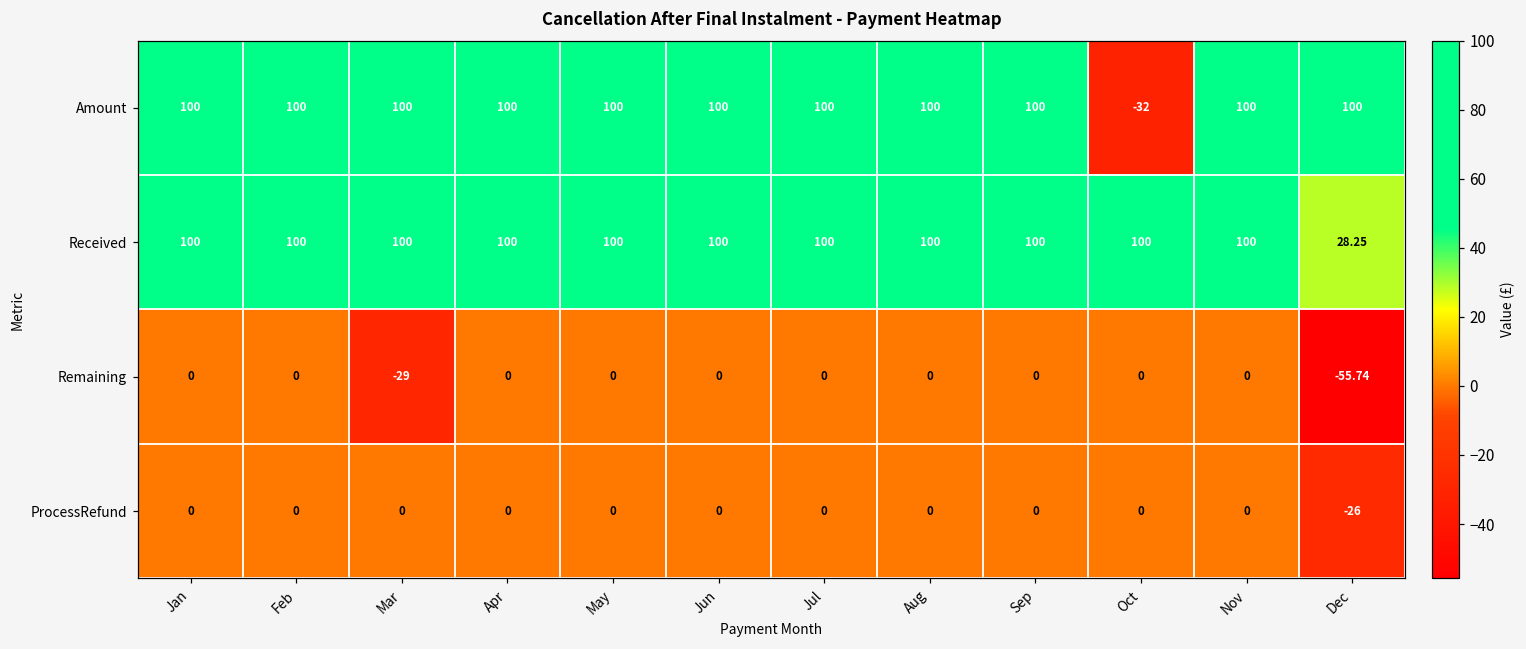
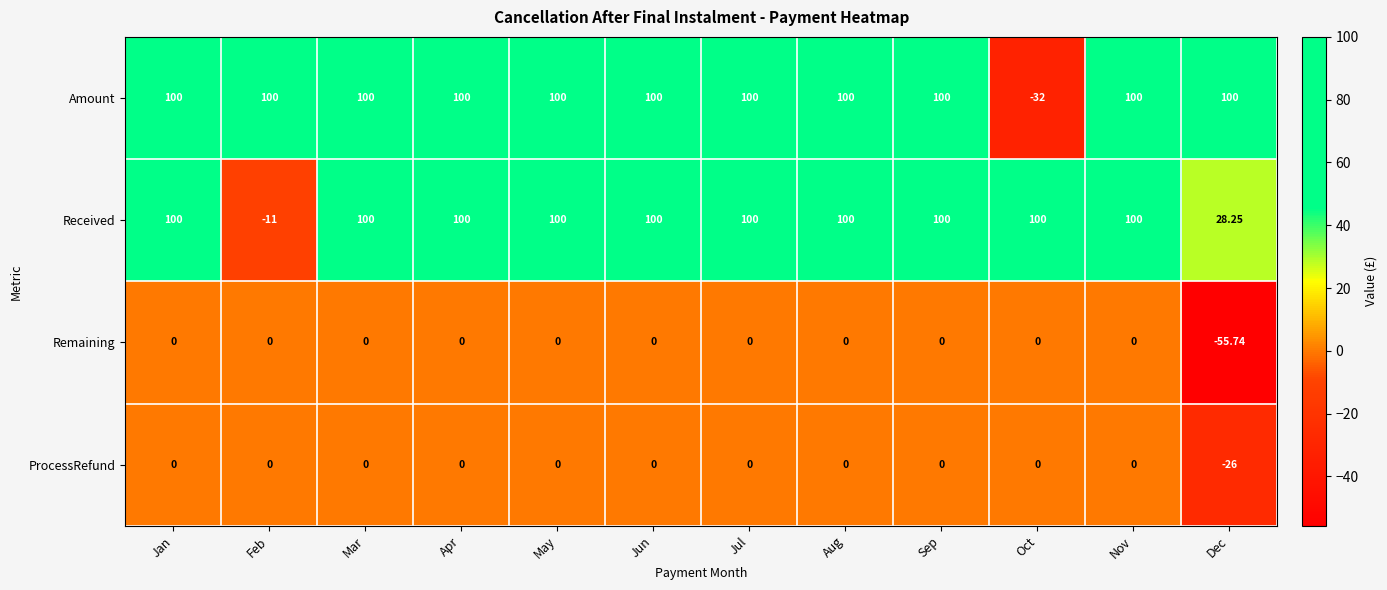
  {
    "Amount": {
      "Jan": 100,
      "Feb": 100,
      "Mar": 100,
      "Apr": 100,
      "May": 100,
      "Jun": 100,
      "Jul": 100,
      "Aug": 100,
      "Sep": 100,
      "Oct": -32,
      "Nov": 100,
      "Dec": 100
    },
    "Received": {
      "Jan": 100,
-     "Feb": 100,
+     "Feb": -11,
      "Mar": 100,
      "Apr": 100,
      "May": 100,
      "Jun": 100,
      "Jul": 100,
      "Aug": 100,
      "Sep": 100,
      "Oct": 100,
      "Nov": 100,
      "Dec": 28.25
    },
    "Remaining": {
      "Jan": 0,
      "Feb": 0,
-     "Mar": -29,
+     "Mar": 0,
      "Apr": 0,
      "May": 0,
      "Jun": 0,
      "Jul": 0,
      "Aug": 0,
      "Sep": 0,
      "Oct": 0,
      "Nov": 0,
      "Dec": -55.74
    },
    "ProcessRefund": {
      "Jan": 0,
      "Feb": 0,
      "Mar": 0,
      "Apr": 0,
      "May": 0,
      "Jun": 0,
      "Jul": 0,
      "Aug": 0,
      "Sep": 0,
      "Oct": 0,
      "Nov": 0,
      "Dec": -26
    }
  }
